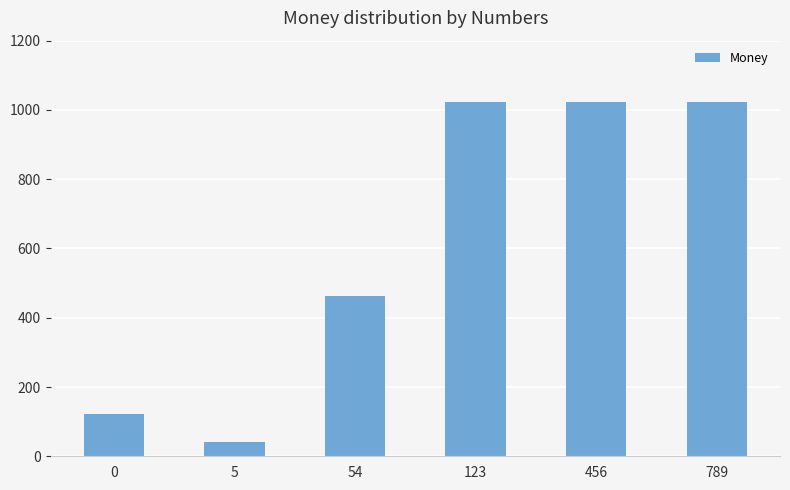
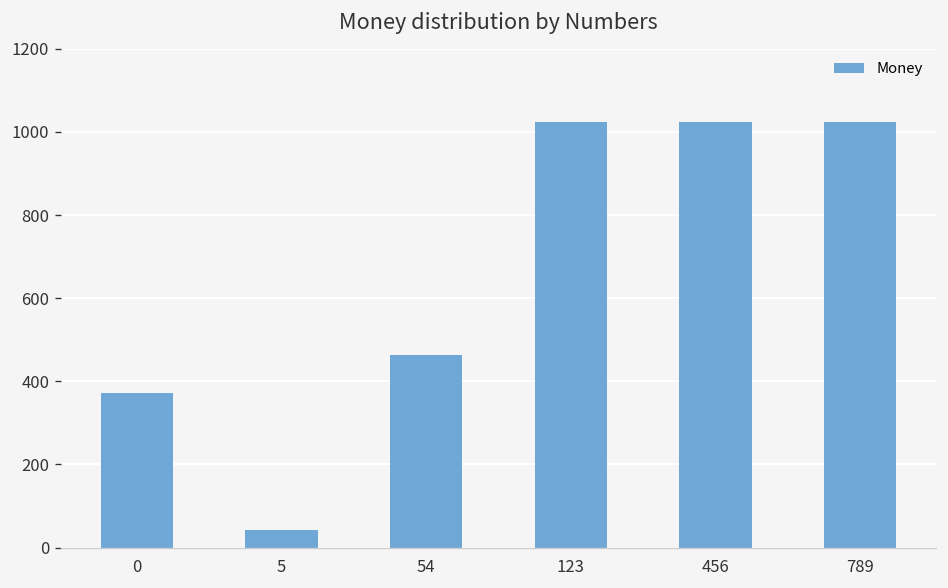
  {
-   "0": 120,
+   "0": 370,
    "5": 40,
    "54": 460,
    "123": 1020,
    "456": 1020,
    "789": 1020
  }
